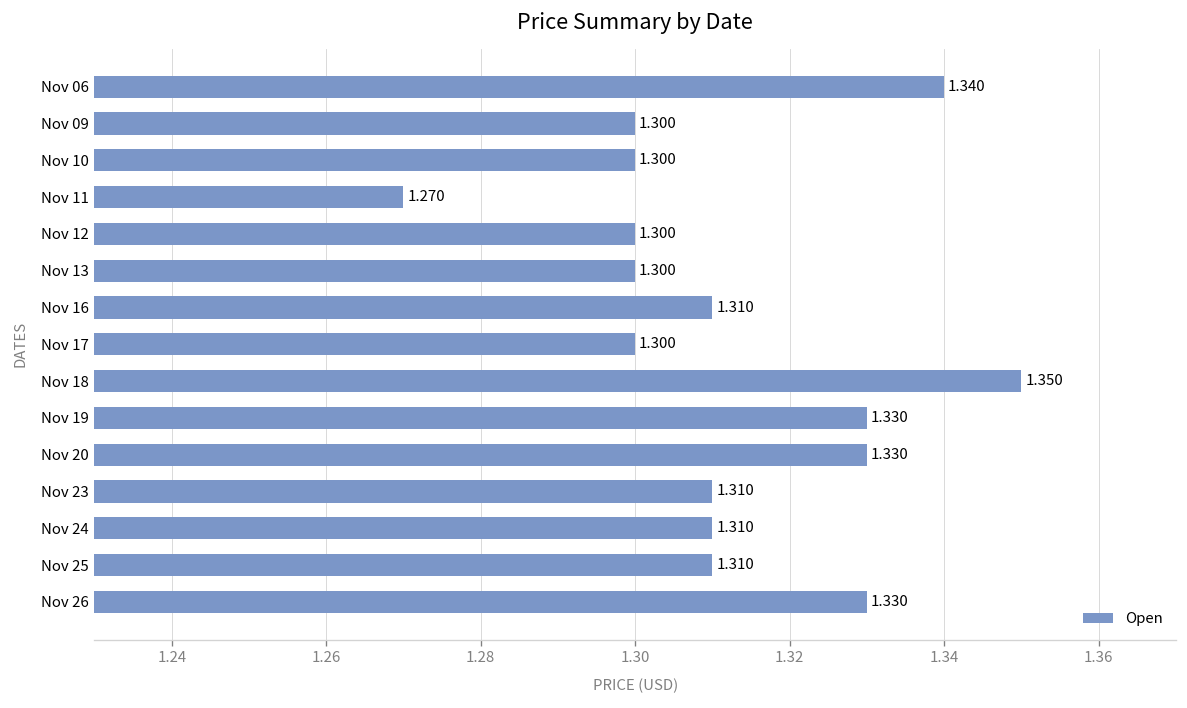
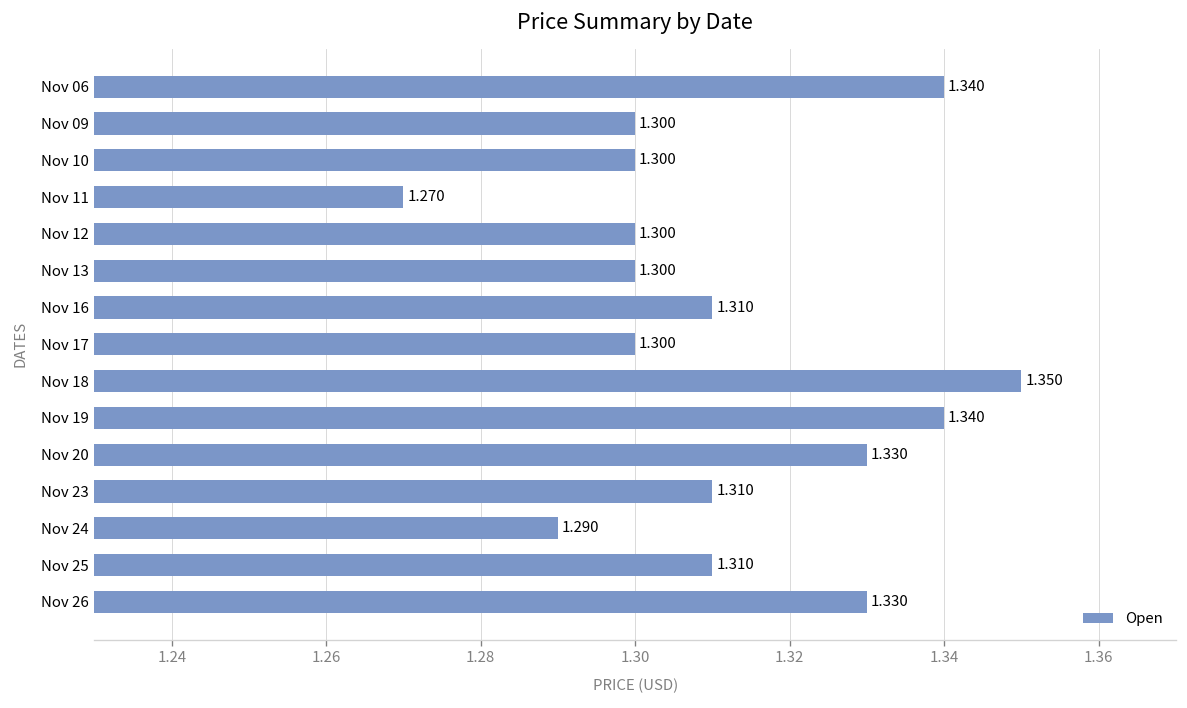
  {
    "Nov 06": 1.340,
    "Nov 09": 1.300,
    "Nov 10": 1.300,
    "Nov 11": 1.270,
    "Nov 12": 1.300,
    "Nov 13": 1.300,
    "Nov 16": 1.310,
    "Nov 17": 1.300,
    "Nov 18": 1.350,
-   "Nov 19": 1.330,
+   "Nov 19": 1.340,
    "Nov 20": 1.330,
    "Nov 23": 1.310,
-   "Nov 24": 1.310,
+   "Nov 24": 1.290,
    "Nov 25": 1.310,
    "Nov 26": 1.330
  }
